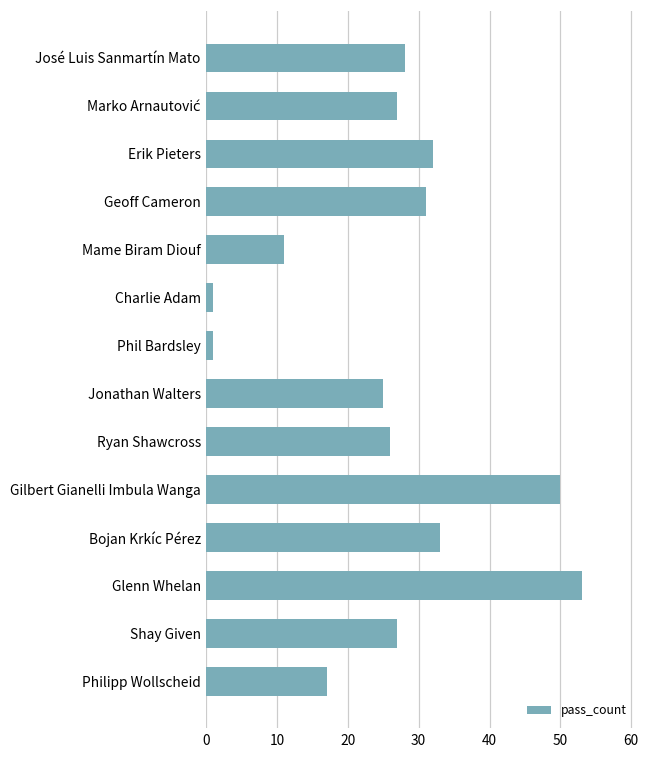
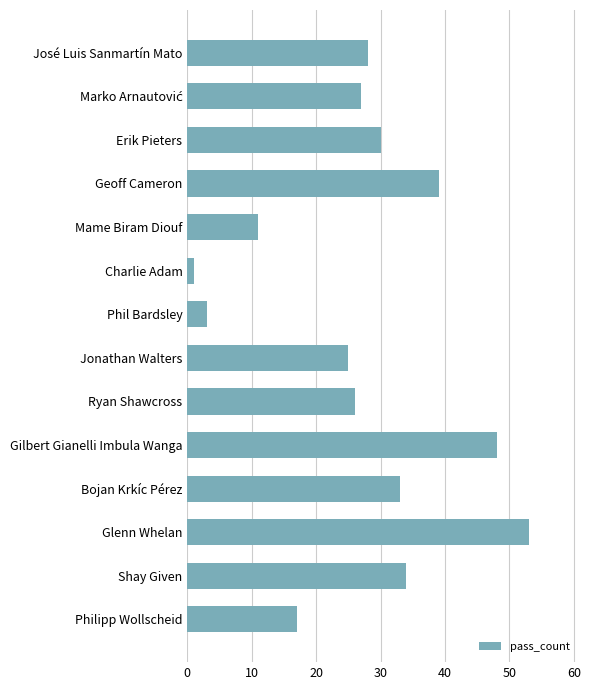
  {
    "José Luis Sanmartín Mato": 28,
    "Marko Arnautović": 27,
-   "Erik Pieters": 32,
-   "Geoff Cameron": 31,
+   "Erik Pieters": 30,
+   "Geoff Cameron": 39,
    "Mame Biram Diouf": 11,
    "Charlie Adam": 1,
-   "Phil Bardsley": 1,
+   "Phil Bardsley": 3,
    "Jonathan Walters": 25,
    "Ryan Shawcross": 26,
-   "Gilbert Gianelli Imbula Wanga": 50,
+   "Gilbert Gianelli Imbula Wanga": 48,
    "Bojan Krkíc Pérez": 33,
    "Glenn Whelan": 53,
-   "Shay Given": 27,
+   "Shay Given": 34,
    "Philipp Wollscheid": 17
  }
